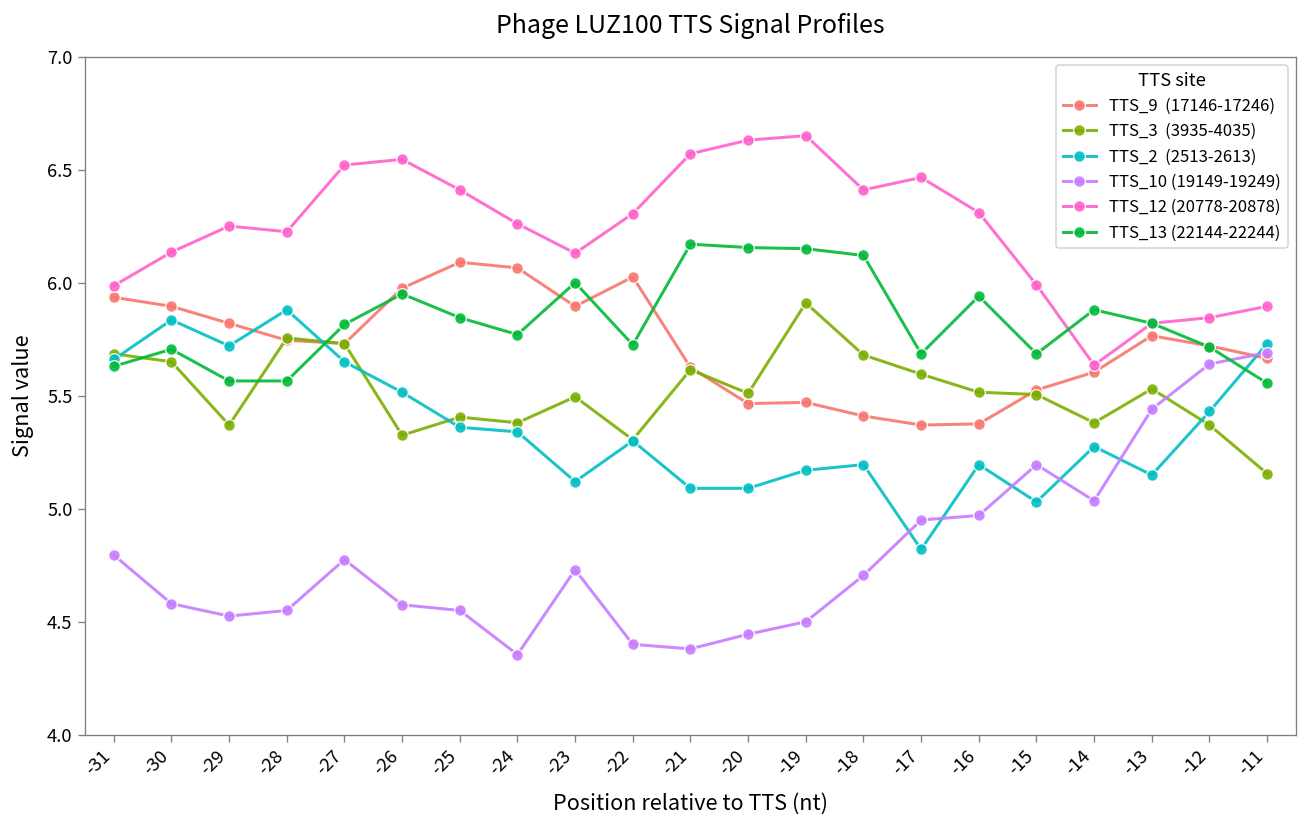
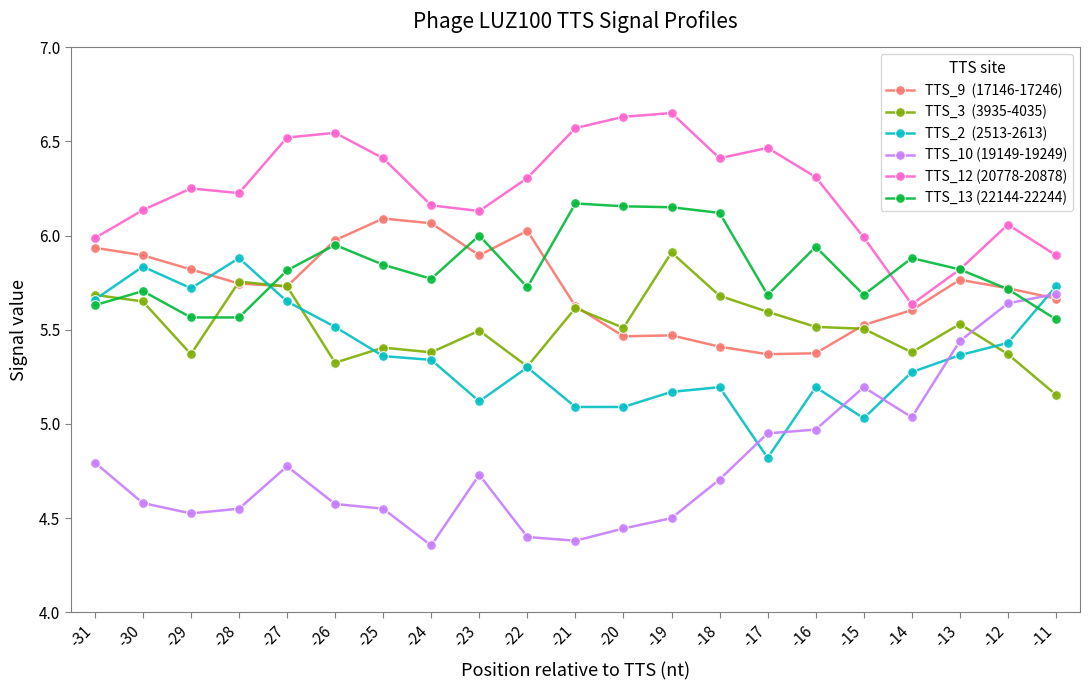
  {
    "TTS_9 (17146-17246)": {
      "-31": 5.94,
      "-30": 5.90,
      "-29": 5.82,
      "-26": 5.98,
      "-25": 6.09,
      "-24": 6.07,
      "-23": 5.90,
      "-22": 6.03,
      "-20": 5.47,
      "-19": 5.47,
      "-18": 5.41,
      "-17": 5.37,
      "-16": 5.38,
      "-15": 5.53,
      "-14": 5.60,
      "-13": 5.77,
      "-11": 5.67
    },
    "TTS_3 (3935-4035)": {
      "-31": 5.69,
      "-30": 5.65,
      "-29": 5.37,
      "-26": 5.33,
      "-25": 5.41,
      "-24": 5.38,
      "-23": 5.50,
      "-20": 5.51,
      "-19": 5.91,
      "-18": 5.68,
      "-17": 5.60,
      "-16": 5.52,
      "-15": 5.51,
      "-14": 5.38,
      "-13": 5.53,
      "-12": 5.37,
      "-11": 5.16
    },
    "TTS_2 (2513-2613)": {
      "-31": 5.66,
      "-30": 5.84,
      "-29": 5.72,
      "-28": 5.88,
      "-27": 5.65,
      "-26": 5.52,
      "-25": 5.36,
      "-24": 5.34,
      "-23": 5.12,
      "-21": 5.09,
      "-20": 5.09,
      "-19": 5.17,
      "-18": 5.20,
      "-17": 4.82,
      "-16": 5.20,
      "-15": 5.03,
      "-14": 5.28,
-     "-13": 5.15,
+     "-13": 5.37,
      "-12": 5.43,
      "-11": 5.73
    },
    "TTS_10 (19149-19249)": {
      "-31": 4.80,
      "-30": 4.58,
      "-29": 4.53,
      "-28": 4.55,
      "-27": 4.78,
      "-26": 4.58,
      "-25": 4.55,
      "-24": 4.36,
      "-23": 4.73,
      "-22": 4.40,
      "-21": 4.38,
      "-20": 4.45,
      "-19": 4.50,
      "-18": 4.71,
      "-17": 4.95,
      "-16": 4.97,
      "-15": 5.20,
      "-14": 5.04,
      "-13": 5.44,
      "-12": 5.64,
      "-11": 5.69
    },
    "TTS_12 (20778-20878)": {
      "-31": 5.99,
      "-30": 6.14,
      "-29": 6.25,
      "-28": 6.23,
      "-27": 6.52,
      "-26": 6.55,
      "-25": 6.41,
-     "-24": 6.26,
+     "-24": 6.16,
      "-23": 6.13,
      "-22": 6.31,
      "-21": 6.57,
      "-20": 6.63,
      "-19": 6.65,
      "-18": 6.41,
      "-17": 6.47,
      "-16": 6.31,
      "-15": 5.99,
      "-14": 5.64,
-     "-12": 5.85,
+     "-12": 6.06,
      "-11": 5.90
    },
    "TTS_13 (22144-22244)": {
      "-31": 5.63,
      "-30": 5.71,
      "-29": 5.57,
      "-28": 5.57,
      "-27": 5.82,
      "-26": 5.95,
      "-25": 5.85,
      "-24": 5.77,
      "-23": 6.00,
      "-22": 5.73,
      "-21": 6.17,
      "-20": 6.16,
      "-19": 6.15,
      "-18": 6.12,
      "-17": 5.69,
      "-16": 5.94,
      "-15": 5.69,
      "-14": 5.88,
      "-11": 5.56
    }
  }
